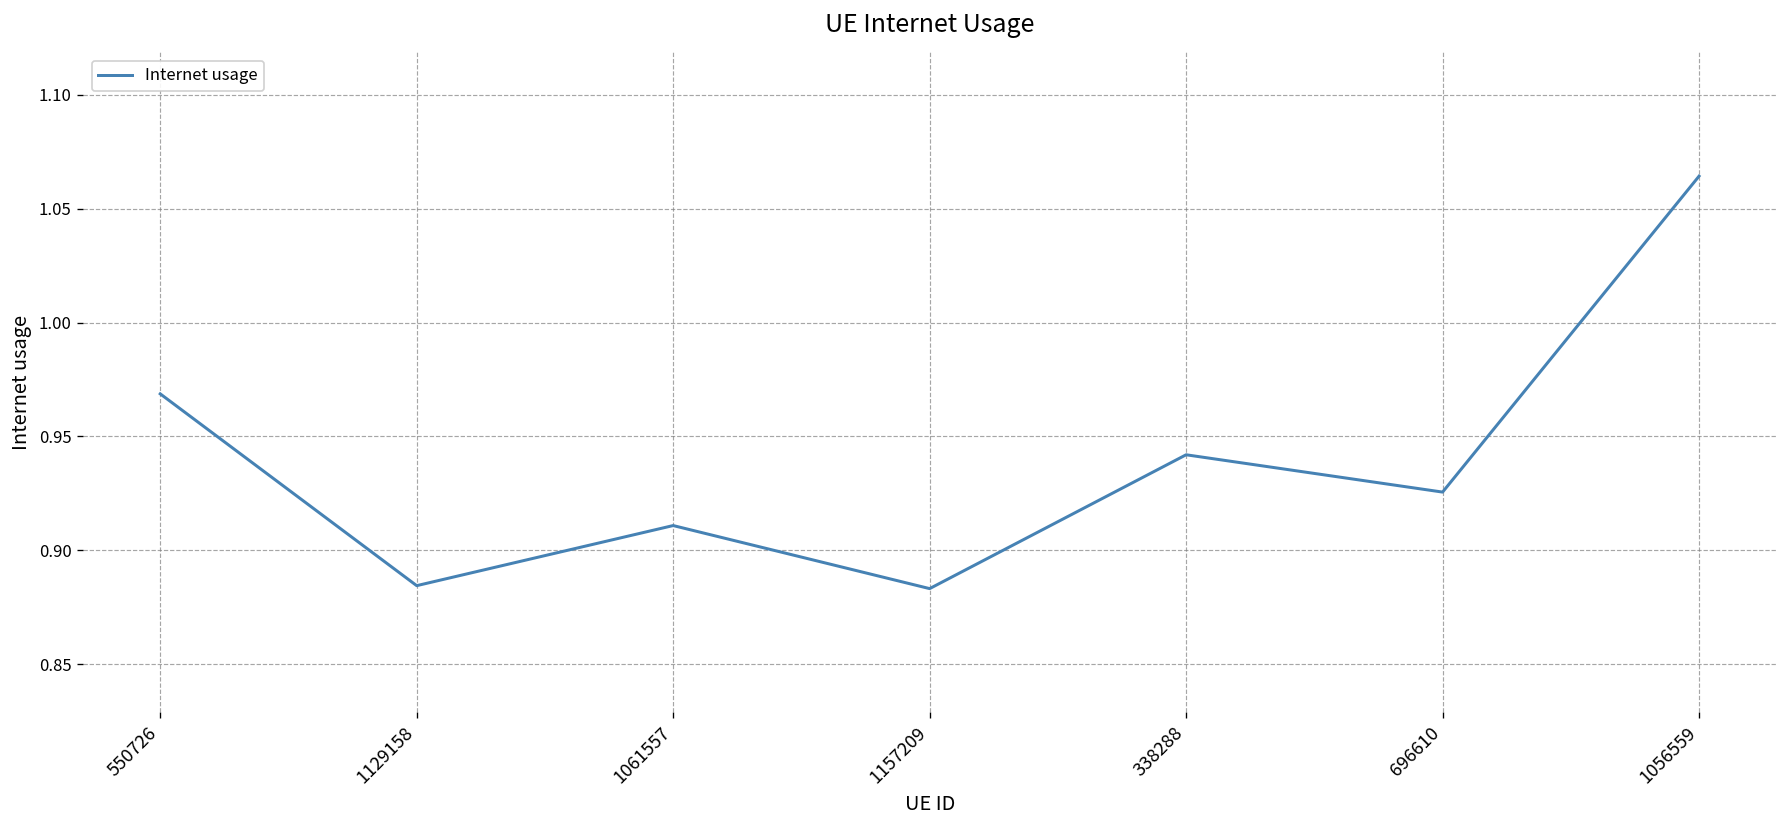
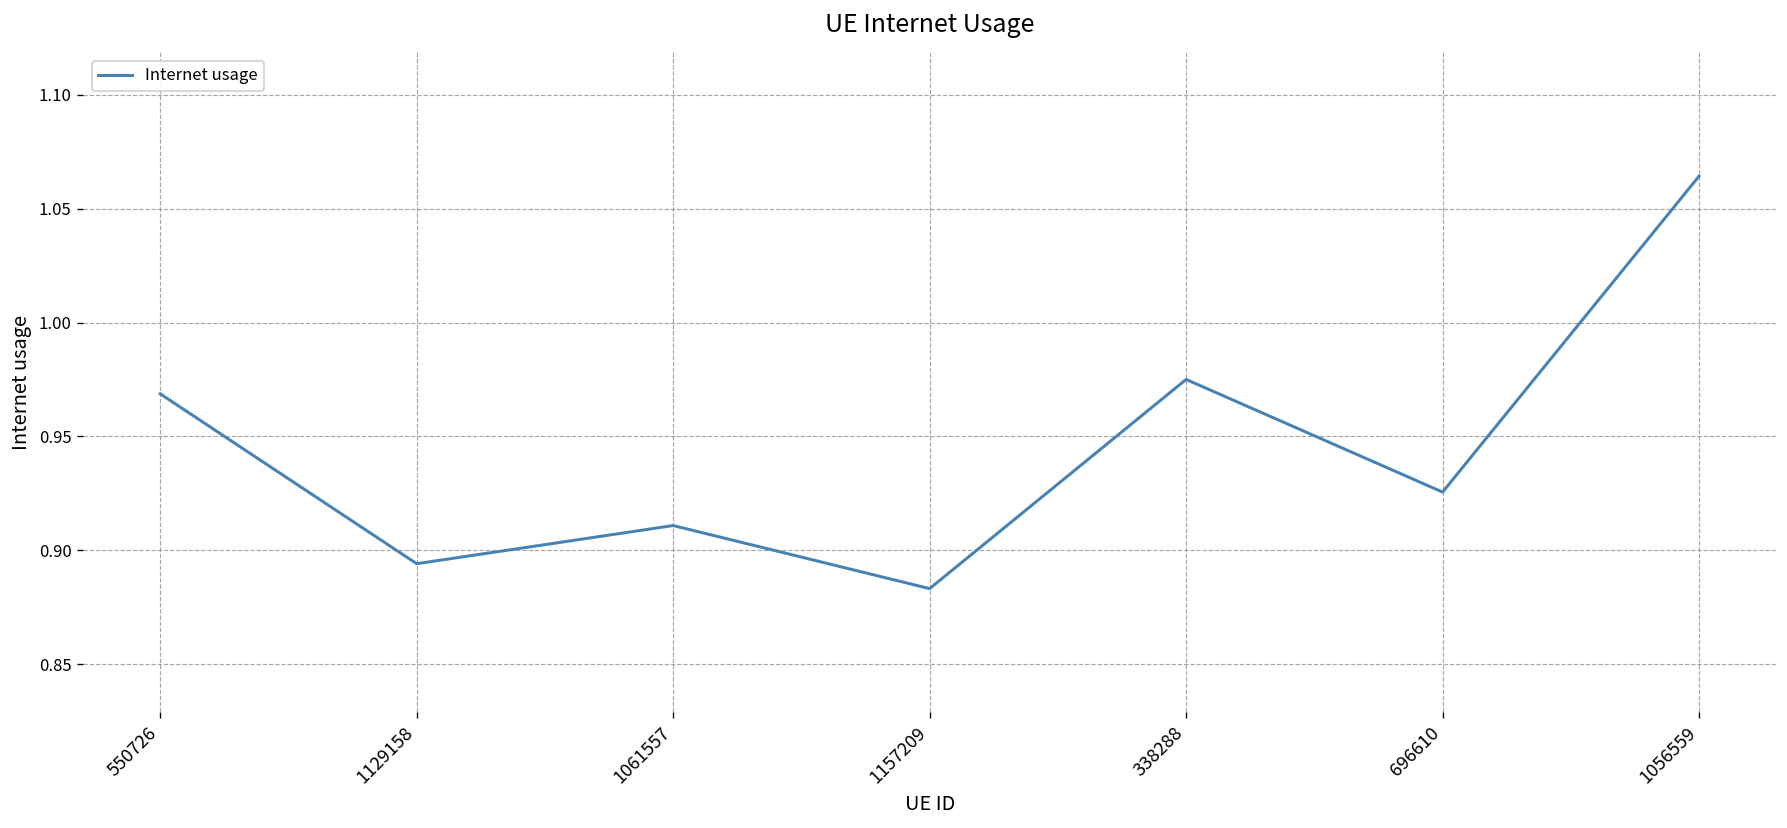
  {
    "550726": 0.969,
-   "1129158": 0.884,
+   "1129158": 0.894,
    "1061557": 0.911,
    "1157209": 0.883,
-   "338288": 0.942,
+   "338288": 0.975,
    "696610": 0.926,
    "1056559": 1.064
  }
